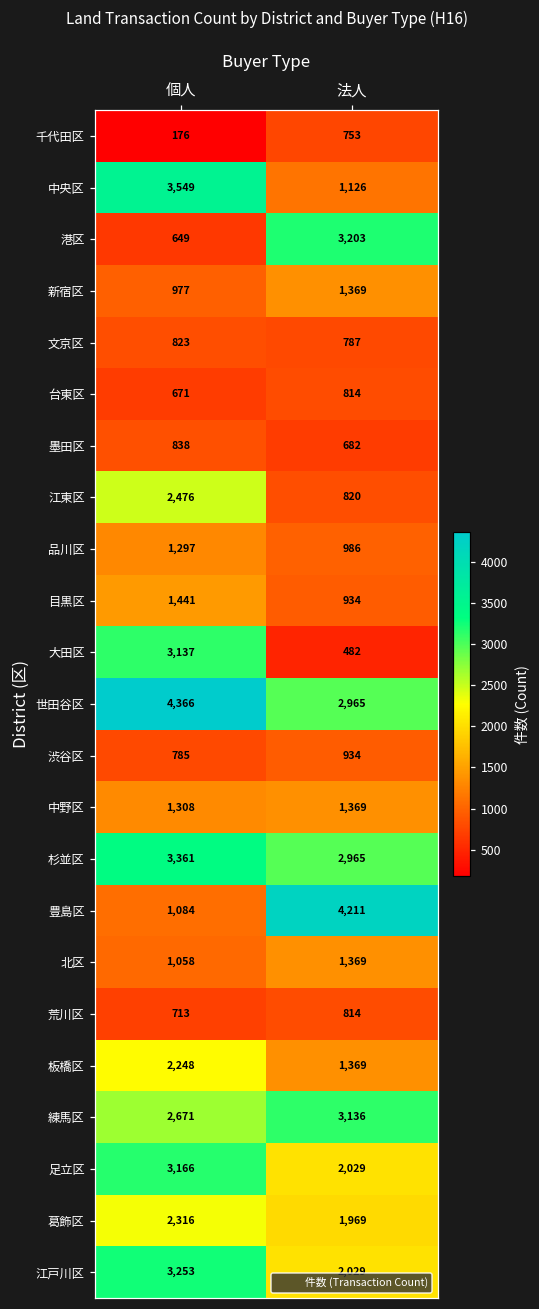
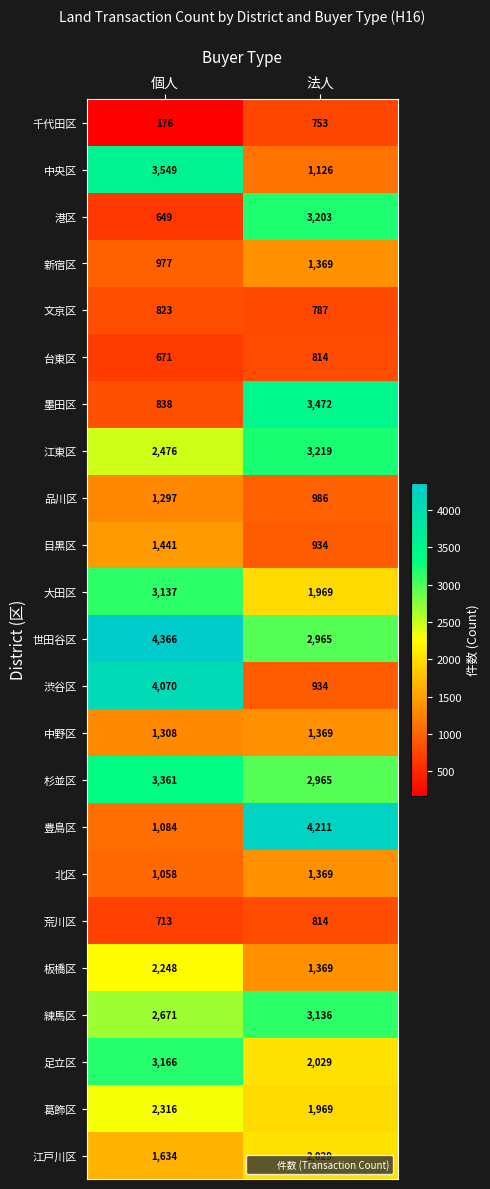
  {
    "千代田区": {
      "個人": "176",
      "法人": "753"
    },
    "中央区": {
      "個人": "3,549",
      "法人": "1,126"
    },
    "港区": {
      "個人": "649",
      "法人": "3,203"
    },
    "新宿区": {
      "個人": "977",
      "法人": "1,369"
    },
    "文京区": {
      "個人": "823",
      "法人": "787"
    },
    "台東区": {
      "個人": "671",
      "法人": "814"
    },
    "墨田区": {
      "個人": "838",
-     "法人": "682"
+     "法人": "3,472"
    },
    "江東区": {
      "個人": "2,476",
-     "法人": "820"
+     "法人": "3,219"
    },
    "品川区": {
      "個人": "1,297",
      "法人": "986"
    },
    "目黒区": {
      "個人": "1,441",
      "法人": "934"
    },
    "大田区": {
      "個人": "3,137",
-     "法人": "482"
+     "法人": "1,969"
    },
    "世田谷区": {
      "個人": "4,366",
      "法人": "2,965"
    },
    "渋谷区": {
-     "個人": "785",
+     "個人": "4,070",
      "法人": "934"
    },
    "中野区": {
      "個人": "1,308",
      "法人": "1,369"
    },
    "杉並区": {
      "個人": "3,361",
      "法人": "2,965"
    },
    "豊島区": {
      "個人": "1,084",
      "法人": "4,211"
    },
    "北区": {
      "個人": "1,058",
      "法人": "1,369"
    },
    "荒川区": {
      "個人": "713",
      "法人": "814"
    },
    "板橋区": {
      "個人": "2,248",
      "法人": "1,369"
    },
    "練馬区": {
      "個人": "2,671",
      "法人": "3,136"
    },
    "足立区": {
      "個人": "3,166",
      "法人": "2,029"
    },
    "葛飾区": {
      "個人": "2,316",
      "法人": "1,969"
    },
    "江戸川区": {
-     "個人": "3,253"
+     "個人": "1,634"
    }
  }
